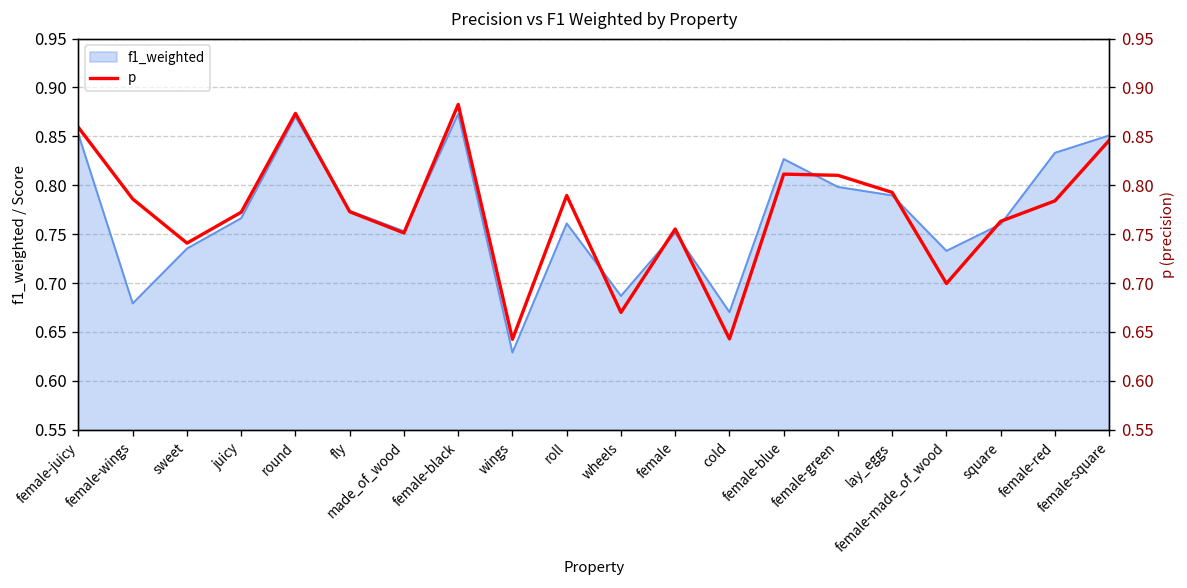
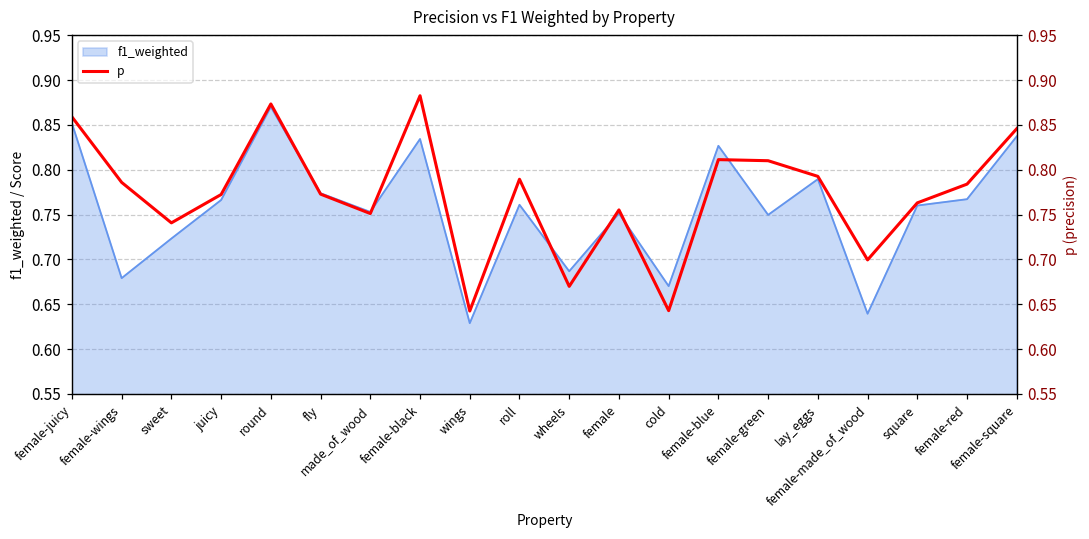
  {
    "f1_weighted": {
      "female-juicy": 0.85,
      "female-wings": 0.68,
-     "sweet": 0.74,
+     "sweet": 0.72,
      "juicy": 0.77,
      "round": 0.87,
-     "female-black": 0.87,
+     "female-black": 0.83,
      "wings": 0.63,
      "roll": 0.76,
      "wheels": 0.69,
      "female": 0.75,
      "cold": 0.67,
      "female-blue": 0.83,
-     "female-green": 0.80,
+     "female-green": 0.75,
      "lay_eggs": 0.79,
-     "female-made_of_wood": 0.73,
-     "female-red": 0.83,
-     "female-square": 0.85
+     "female-made_of_wood": 0.64,
+     "female-red": 0.77,
+     "female-square": 0.84
    }
  }
